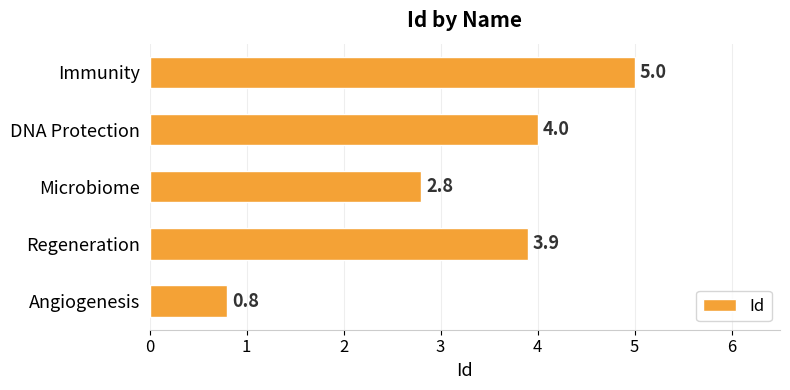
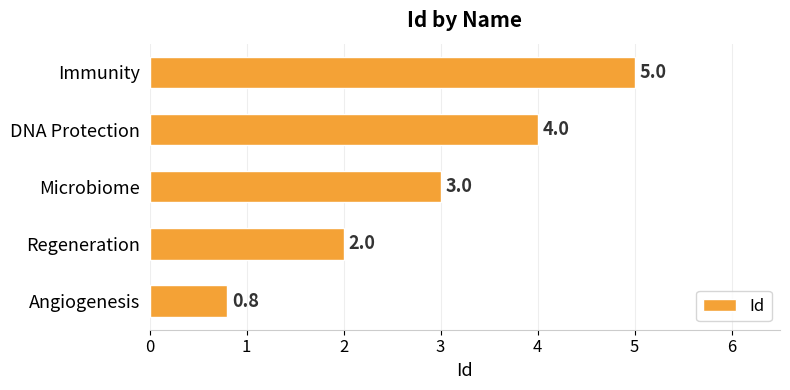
  {
    "Immunity": 5.0,
    "DNA Protection": 4.0,
-   "Microbiome": 2.8,
-   "Regeneration": 3.9,
+   "Microbiome": 3.0,
+   "Regeneration": 2.0,
    "Angiogenesis": 0.8
  }
